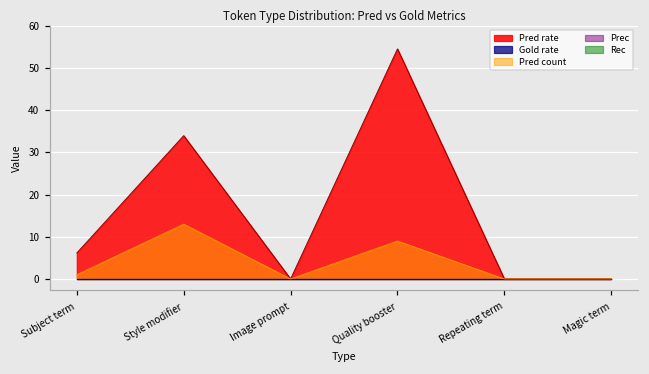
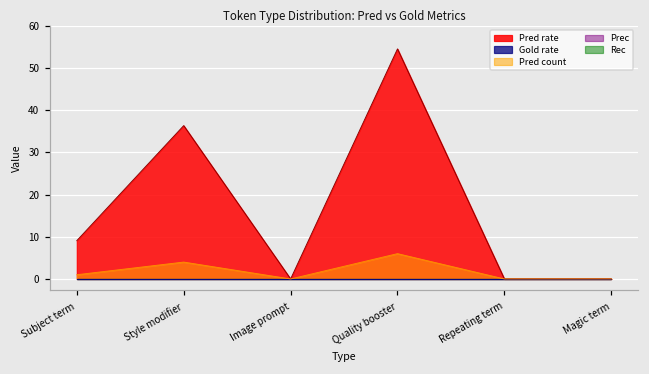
  {
    "Pred rate": {
-     "Subject term": 6,
-     "Style modifier": 34,
+     "Subject term": 9,
+     "Style modifier": 36,
      "Quality booster": 55
    },
    "Rec": {
      "Subject term": 0,
      "Style modifier": 0,
      "Quality booster": 0
    },
    "Pred count": {
      "Subject term": 1,
-     "Style modifier": 13,
-     "Quality booster": 9
+     "Style modifier": 4,
+     "Quality booster": 6
    }
  }
